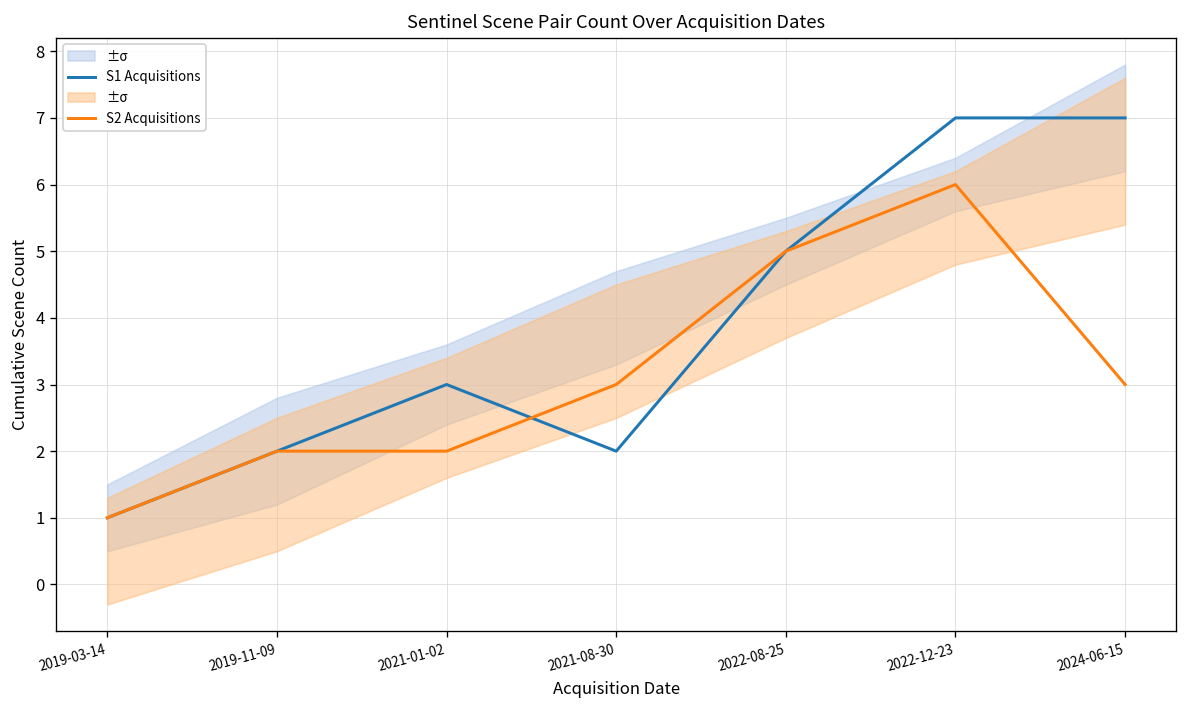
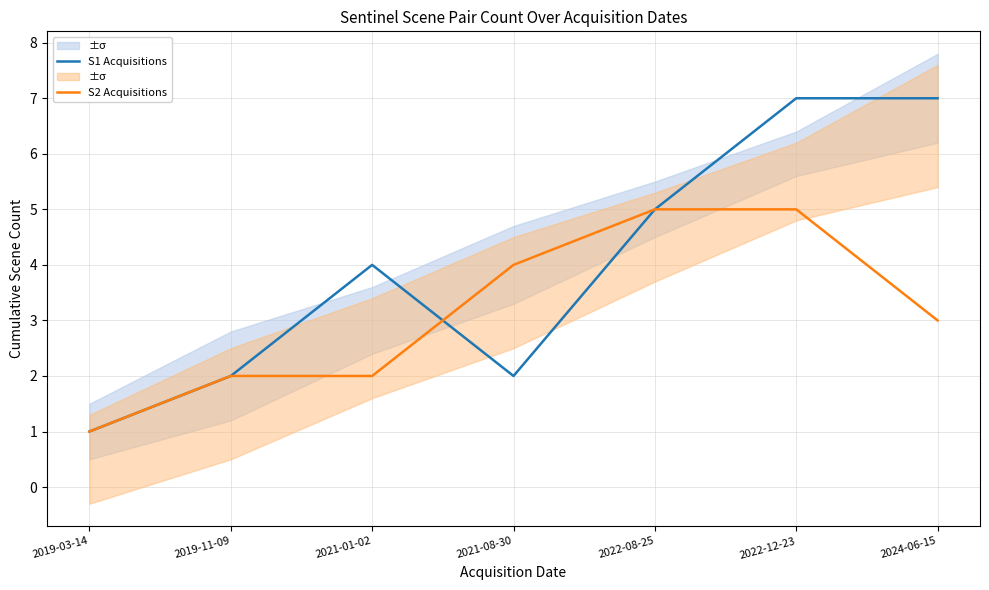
  {
    "S1 Acquisitions": {
-     "2021-01-02": 3,
+     "2021-01-02": 4,
      "2021-08-30": 2,
      "2022-12-23": 7,
      "2024-06-15": 7
    },
    "S2 Acquisitions": {
      "2021-01-02": 2,
-     "2021-08-30": 3,
-     "2022-12-23": 6,
+     "2021-08-30": 4,
+     "2022-12-23": 5,
      "2024-06-15": 3
    }
  }
